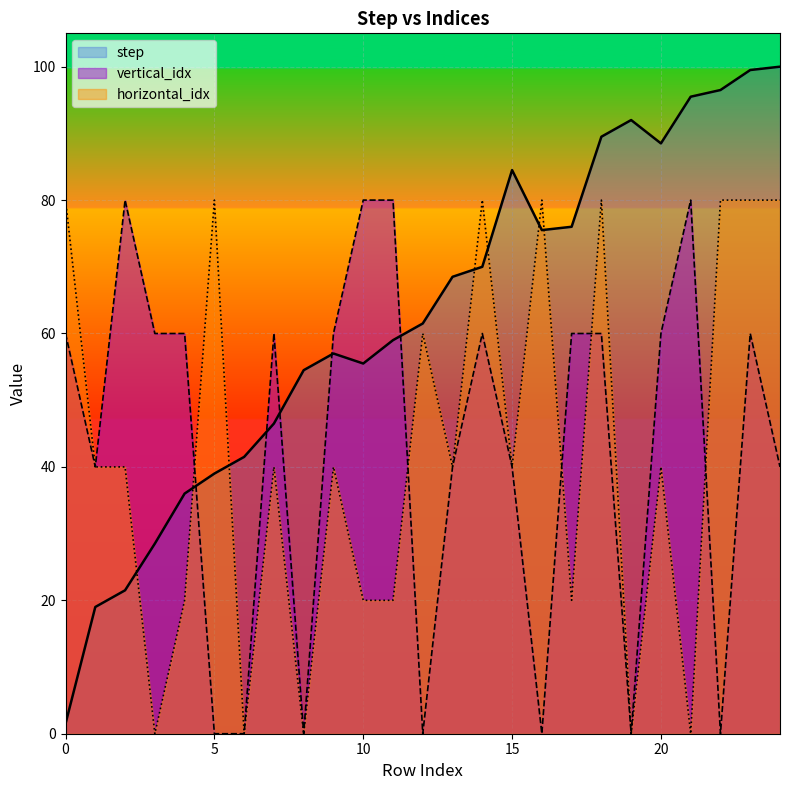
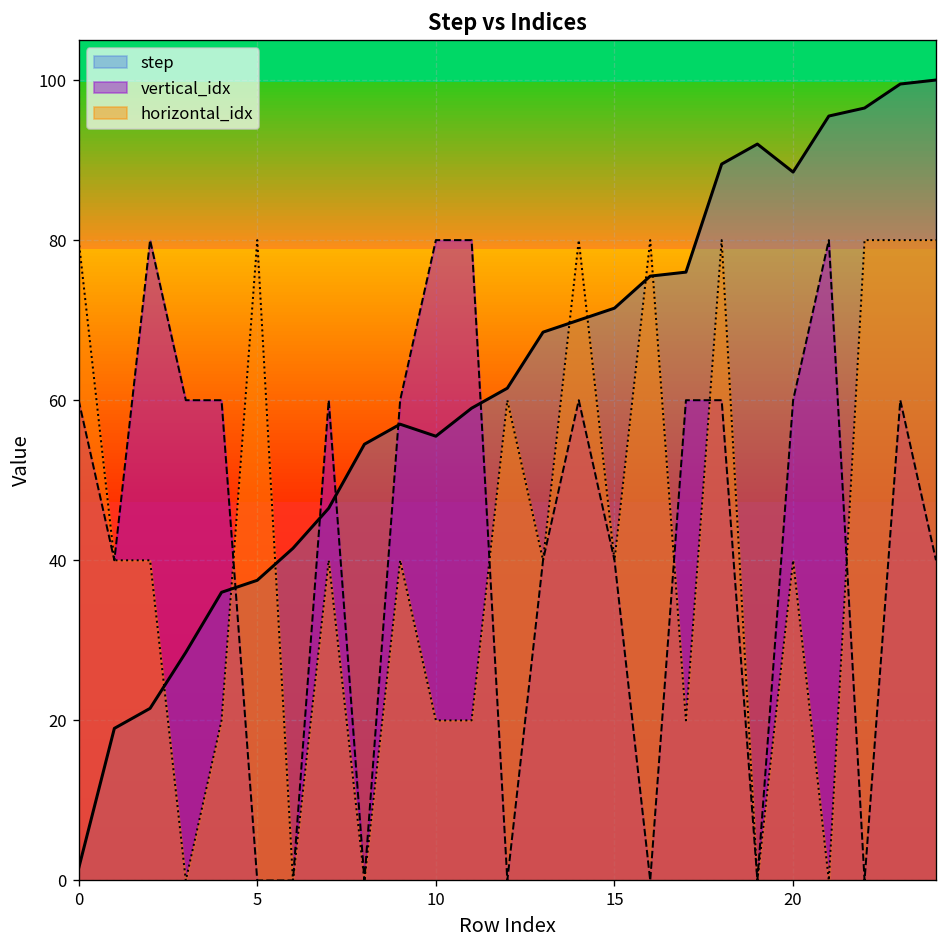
  {
    "step": {
      "0": 2,
-     "5": 39,
+     "5": 38,
      "10": 56,
-     "15": 85,
+     "15": 72,
      "20": 89
    },
    "vertical_idx": {
      "0": 60,
      "5": 0,
      "10": 80,
      "20": 60
    },
    "horizontal_idx": {
      "0": 80,
      "5": 80,
      "10": 20,
      "20": 40
    }
  }
